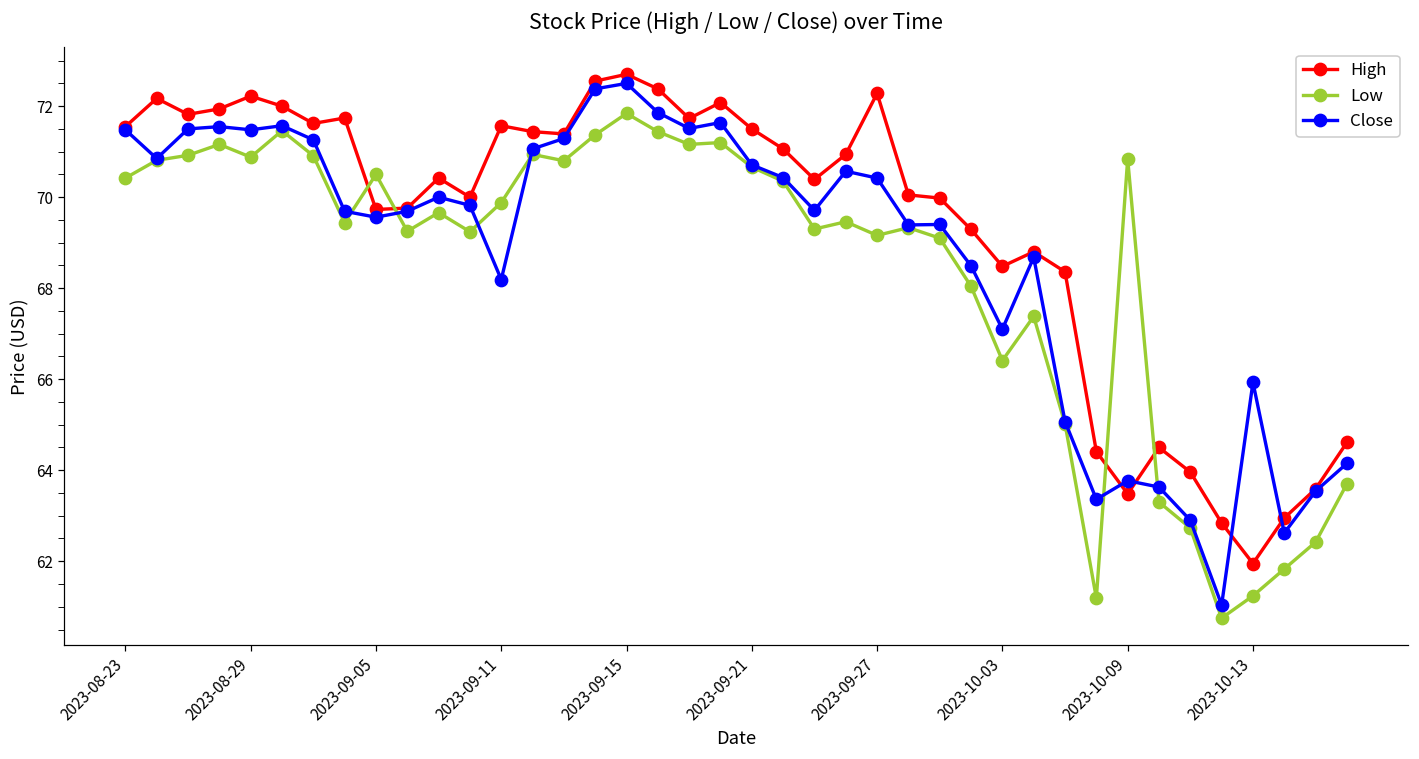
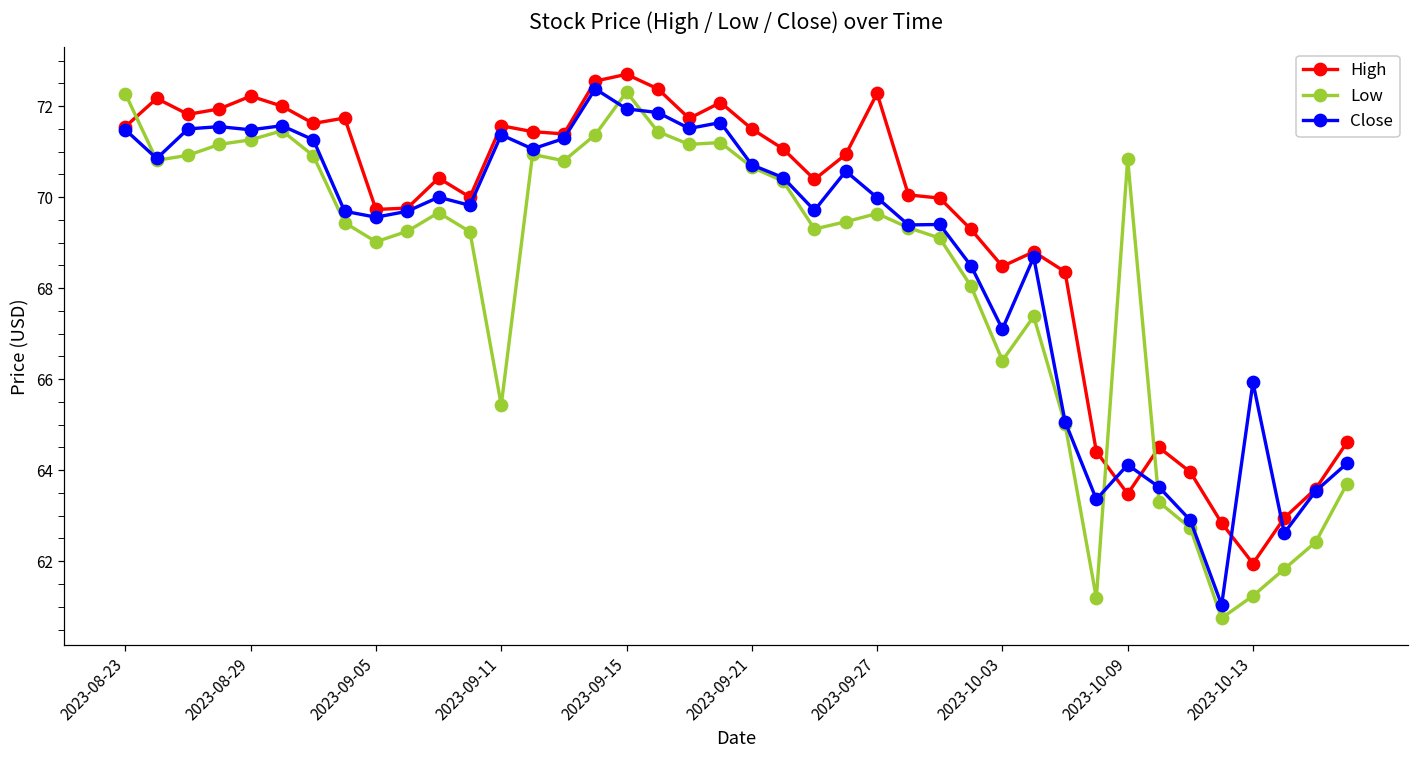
  {
    "High": {
      "2023-08-23": 71.6,
      "2023-08-29": 72.2,
      "2023-09-05": 69.7,
      "2023-09-11": 71.6,
      "2023-09-15": 72.7,
      "2023-09-21": 71.5,
      "2023-09-27": 72.3,
      "2023-10-03": 68.5,
      "2023-10-09": 63.5,
      "2023-10-13": 62.0
    },
    "Low": {
-     "2023-08-23": 70.4,
-     "2023-08-29": 70.9,
-     "2023-09-05": 70.5,
-     "2023-09-11": 69.9,
-     "2023-09-15": 71.8,
-     "2023-09-27": 69.2,
+     "2023-08-23": 72.3,
+     "2023-08-29": 71.3,
+     "2023-09-05": 69.0,
+     "2023-09-11": 65.4,
+     "2023-09-15": 72.3,
+     "2023-09-27": 69.6,
      "2023-10-03": 66.4,
      "2023-10-09": 70.8,
      "2023-10-13": 61.2
    },
    "Close": {
      "2023-08-23": 71.5,
      "2023-08-29": 71.5,
      "2023-09-05": 69.6,
-     "2023-09-11": 68.2,
-     "2023-09-15": 72.5,
-     "2023-09-27": 70.4,
+     "2023-09-11": 71.4,
+     "2023-09-15": 71.9,
+     "2023-09-27": 70.0,
      "2023-10-03": 67.1,
-     "2023-10-09": 63.8,
+     "2023-10-09": 64.1,
      "2023-10-13": 65.9
    }
  }
